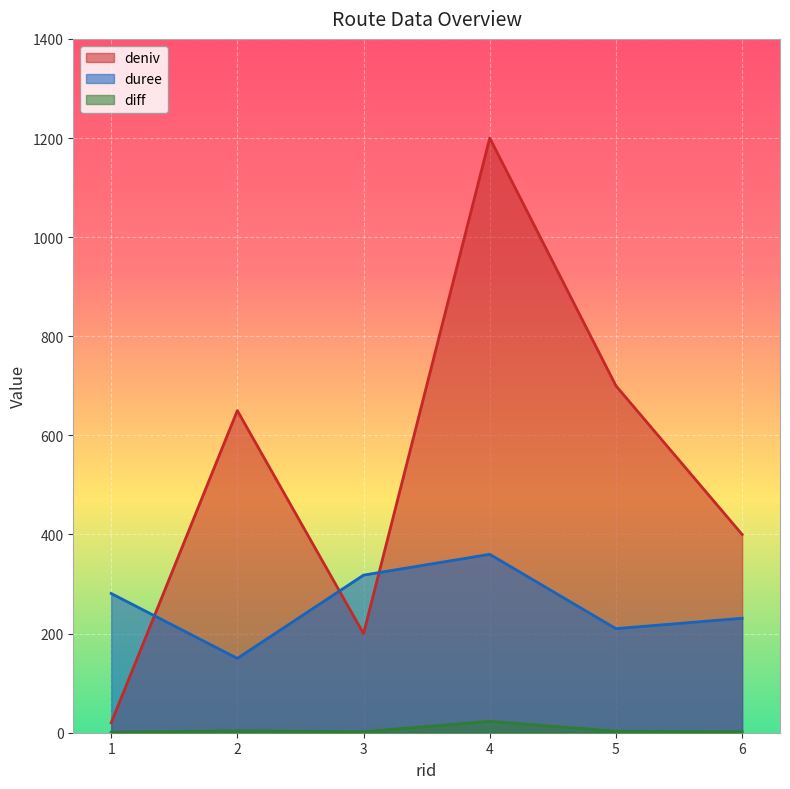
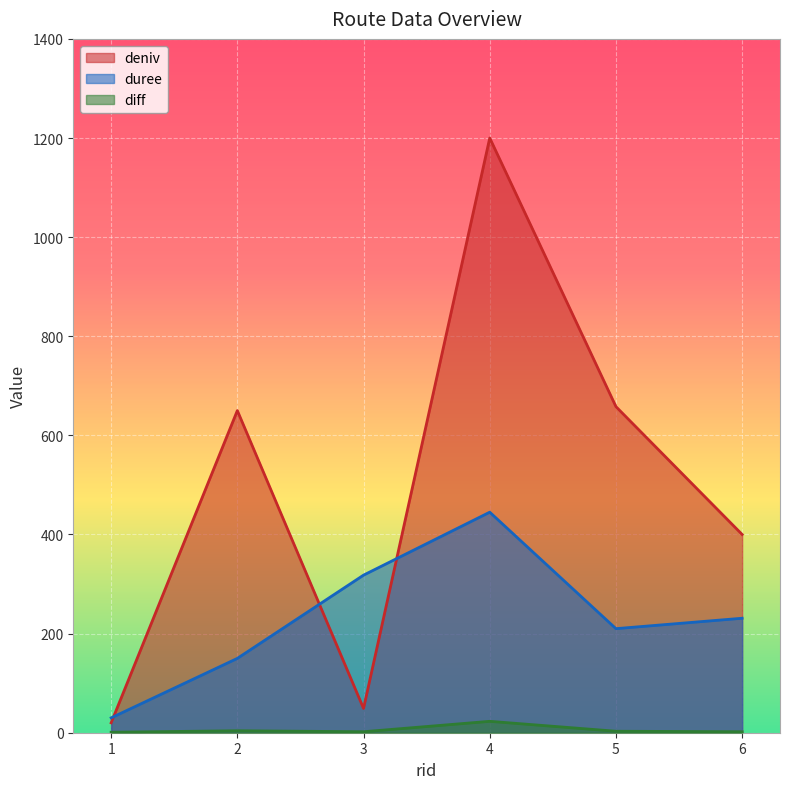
  {
    "deniv": {
      "1": 20,
      "2": 650,
-     "3": 200,
+     "3": 50,
      "4": 1200,
-     "5": 700,
+     "5": 660,
      "6": 400
    },
    "duree": {
-     "1": 280,
+     "1": 30,
      "2": 150,
      "3": 320,
-     "4": 360,
+     "4": 450,
      "5": 210,
      "6": 230
    },
    "diff": {
      "1": 0,
      "2": 0,
      "3": 0,
      "4": 20,
      "5": 0,
      "6": 0
    }
  }
